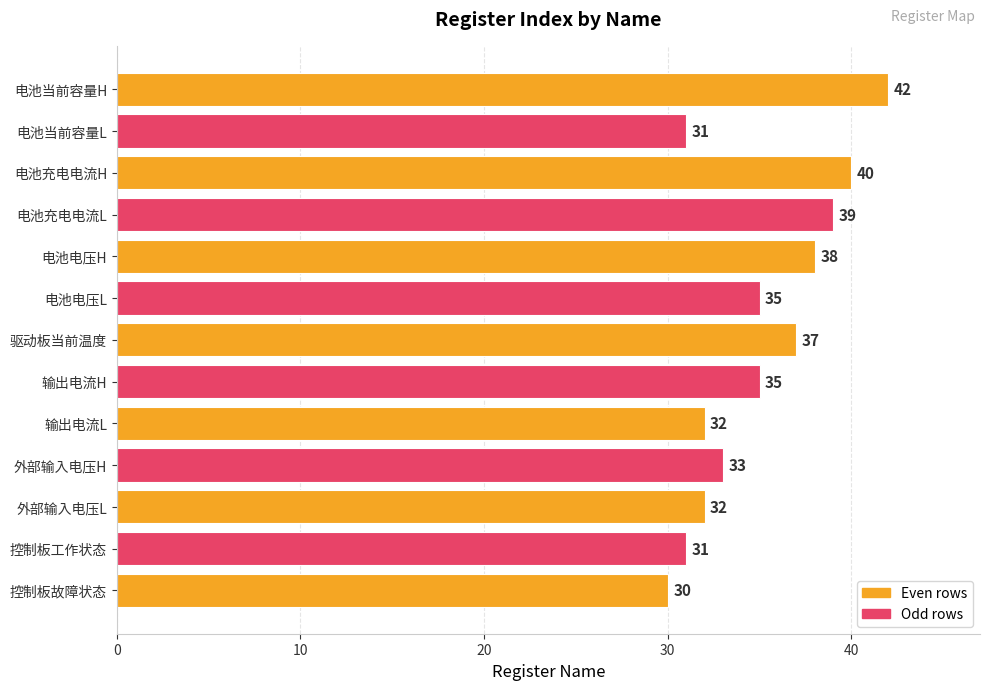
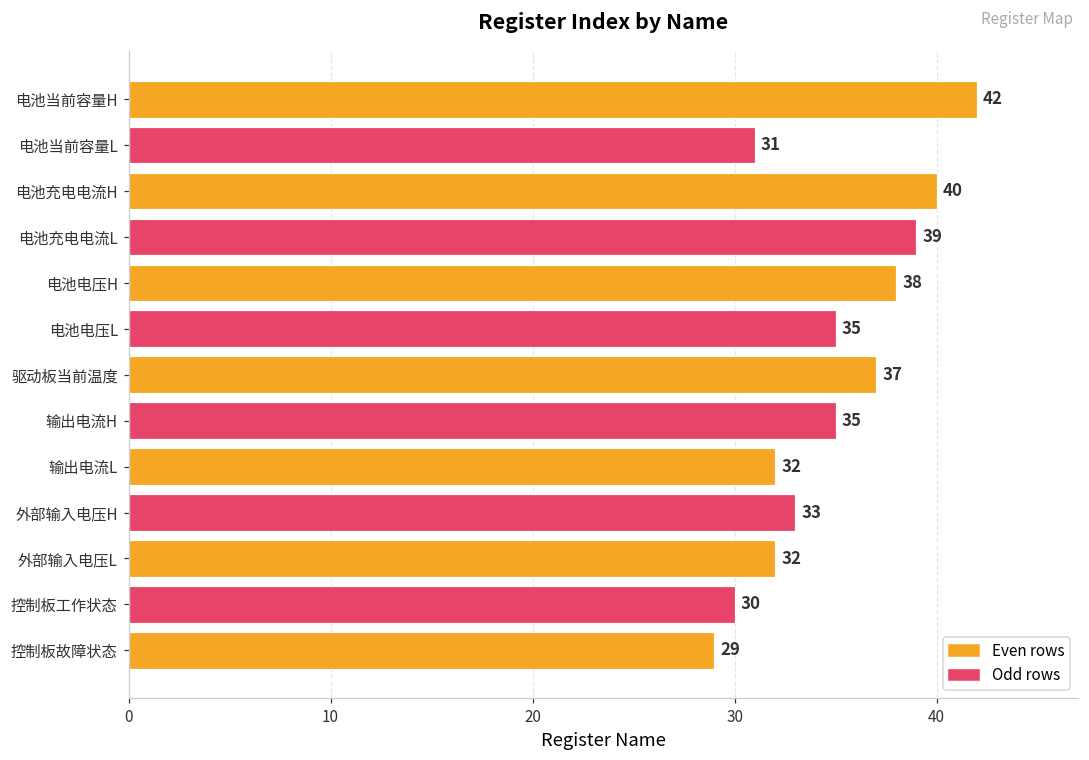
  {
    "电池当前容量H": 42,
    "电池当前容量L": 31,
    "电池充电电流H": 40,
    "电池充电电流L": 39,
    "电池电压H": 38,
    "电池电压L": 35,
    "驱动板当前温度": 37,
    "输出电流H": 35,
    "输出电流L": 32,
    "外部输入电压H": 33,
    "外部输入电压L": 32,
-   "控制板工作状态": 31,
-   "控制板故障状态": 30
+   "控制板工作状态": 30,
+   "控制板故障状态": 29
  }
